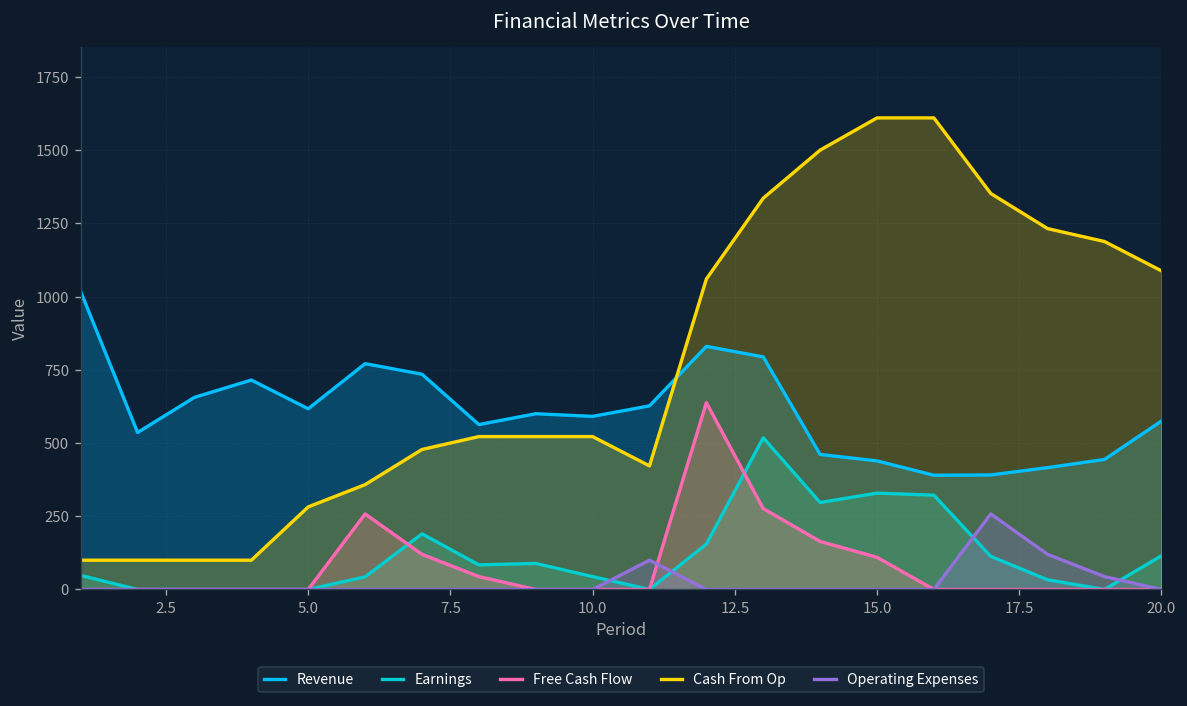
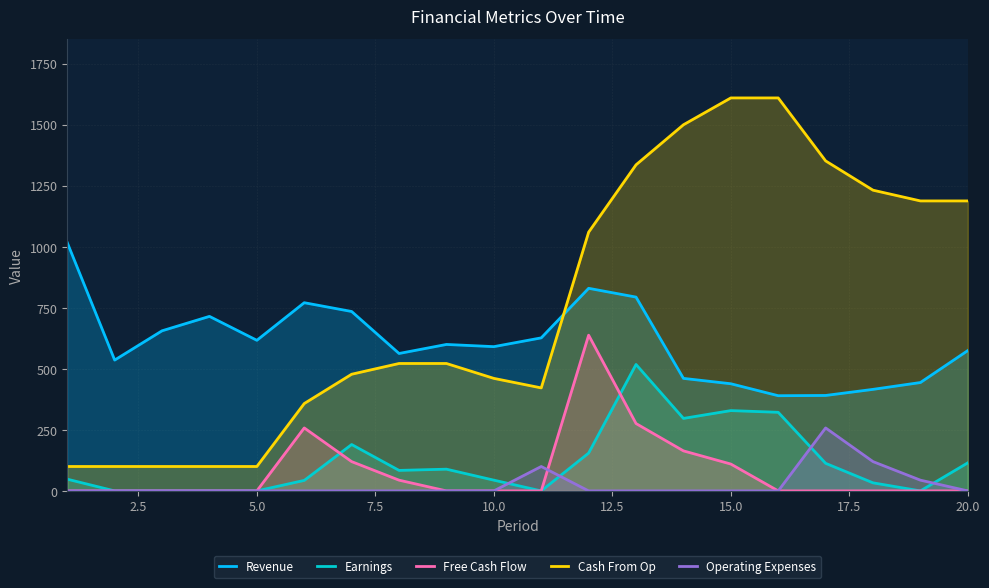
  {
    "Free Cash Flow": {
      "15.0": 110
    },
    "Cash From Op": {
-     "5.0": 280,
-     "10.0": 520,
+     "5.0": 100,
+     "10.0": 460,
      "15.0": 1610,
-     "20.0": 1090
+     "20.0": 1190
    },
    "Operating Expenses": {
      "15.0": 0
    }
  }
